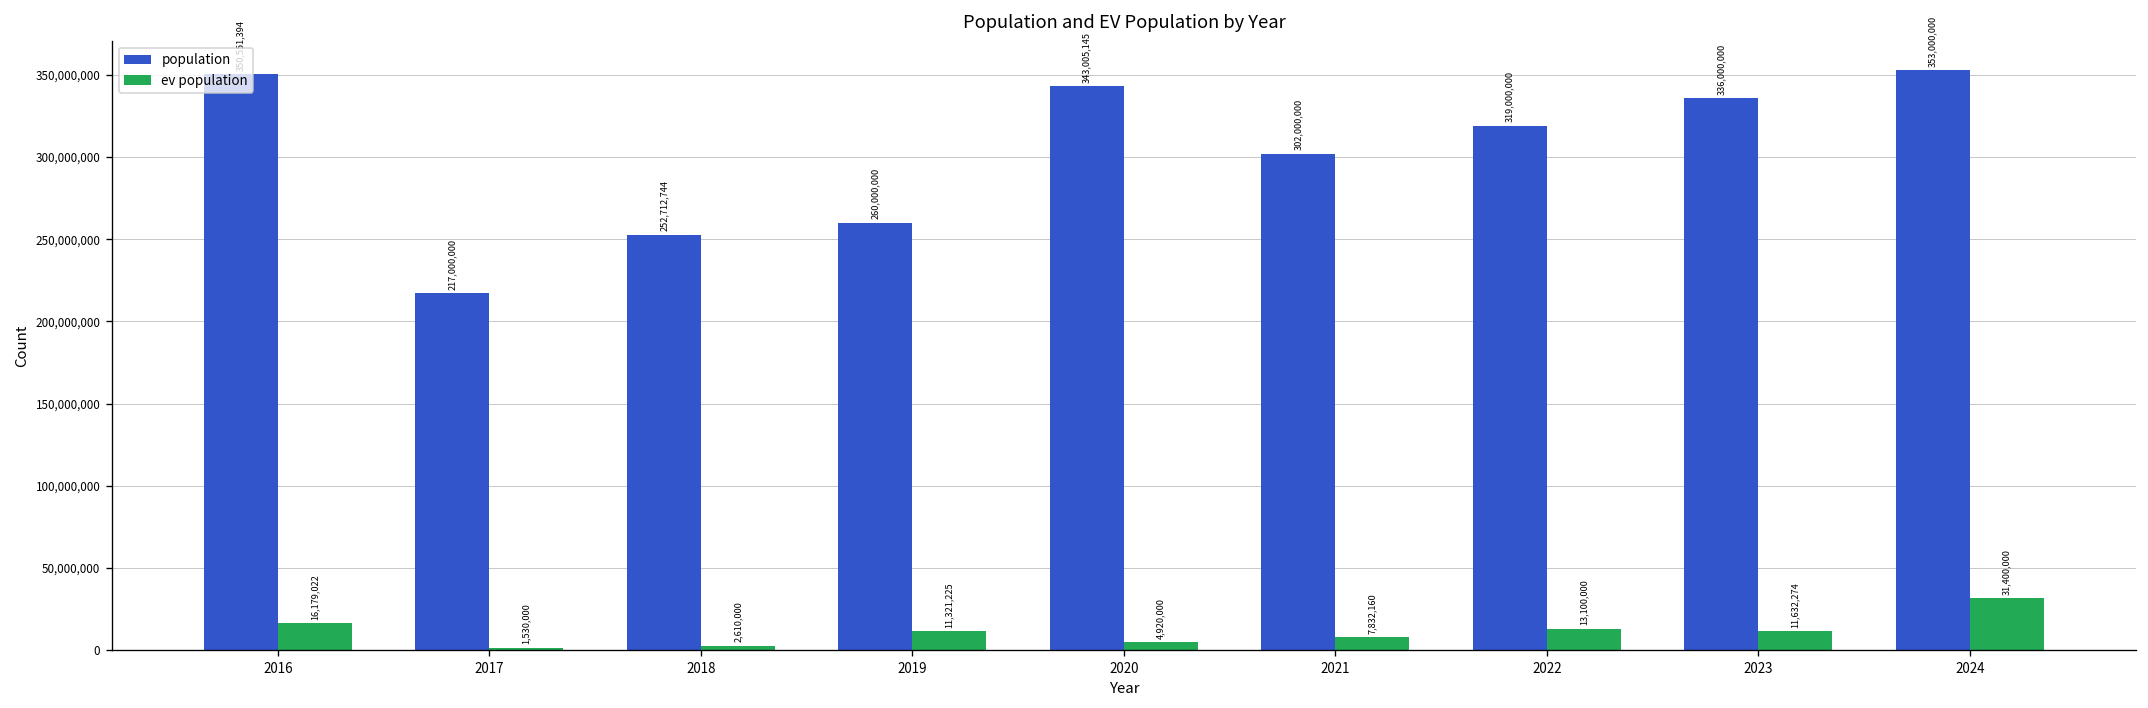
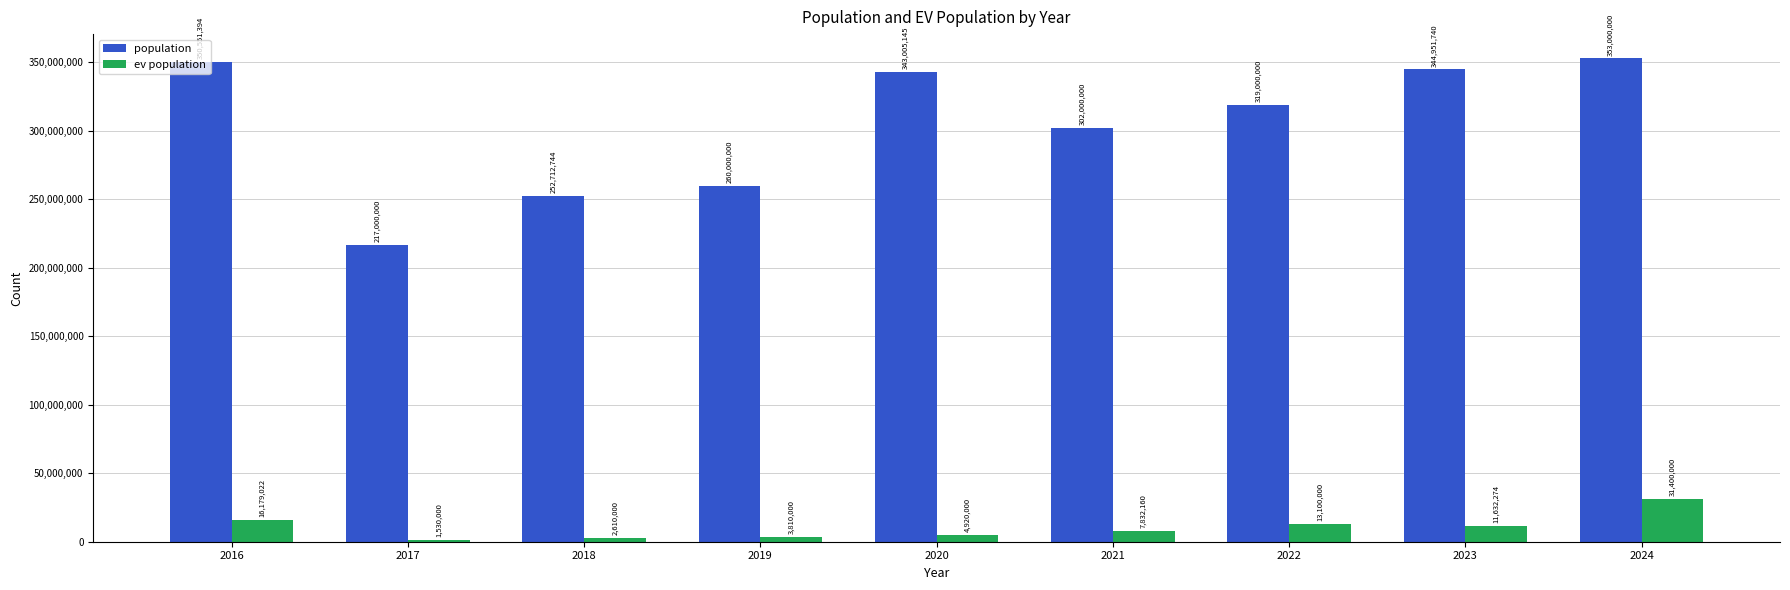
  {
    "population": {
      "2017": "217,000,000",
      "2018": "252,712,744",
      "2019": "260,000,000",
      "2020": "343,005,145",
      "2021": "302,000,000",
      "2022": "319,000,000",
-     "2023": "336,000,000",
+     "2023": "344,951,740",
      "2024": "353,000,000"
    },
    "ev population": {
      "2016": "16,179,022",
      "2017": "1,530,000",
      "2018": "2,610,000",
-     "2019": "11,321,225",
+     "2019": "3,810,000",
      "2020": "4,920,000",
      "2021": "7,832,160",
      "2022": "13,100,000",
      "2023": "11,632,274",
      "2024": "31,400,000"
    }
  }
